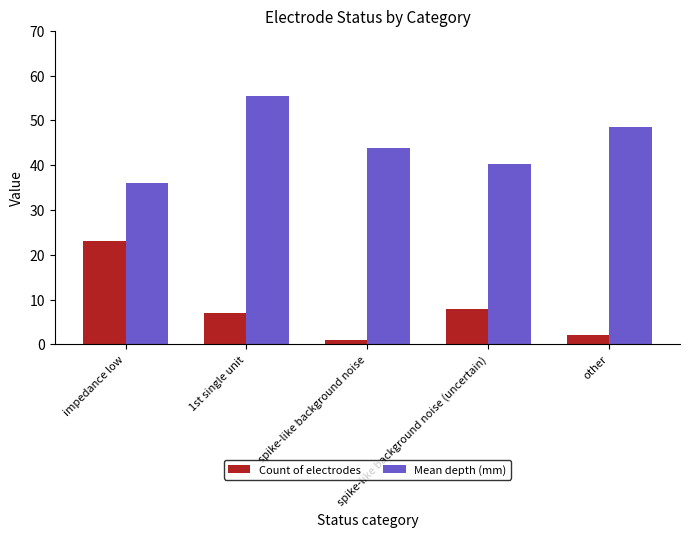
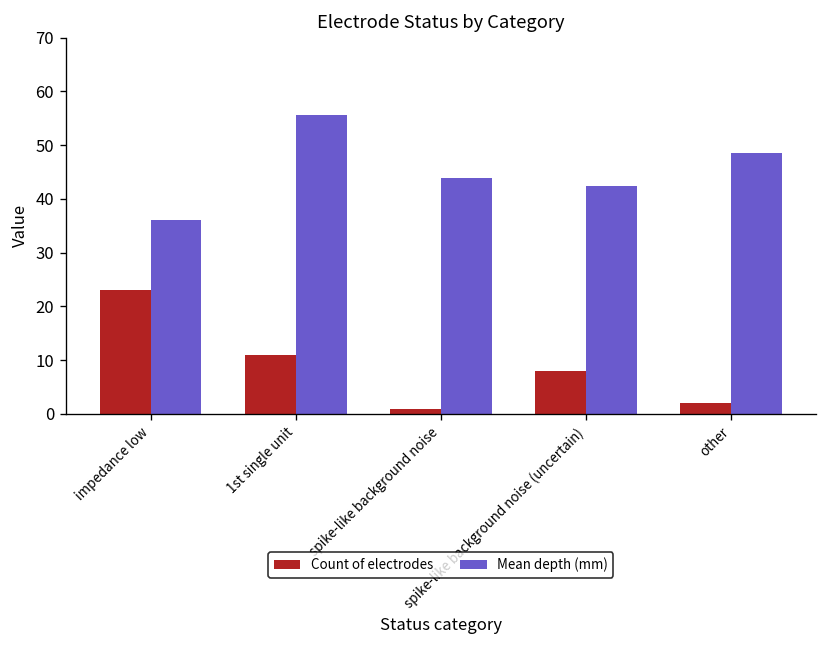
  {
    "Count of electrodes": {
      "impedance low": 23,
-     "1st single unit": 7,
+     "1st single unit": 11,
      "spike-like background noise": 1,
      "spike-like background noise (uncertain)": 8,
      "other": 2
    },
    "Mean depth (mm)": {
      "impedance low": 36,
      "1st single unit": 56,
      "spike-like background noise": 44,
-     "spike-like background noise (uncertain)": 40,
+     "spike-like background noise (uncertain)": 42,
      "other": 49
    }
  }
